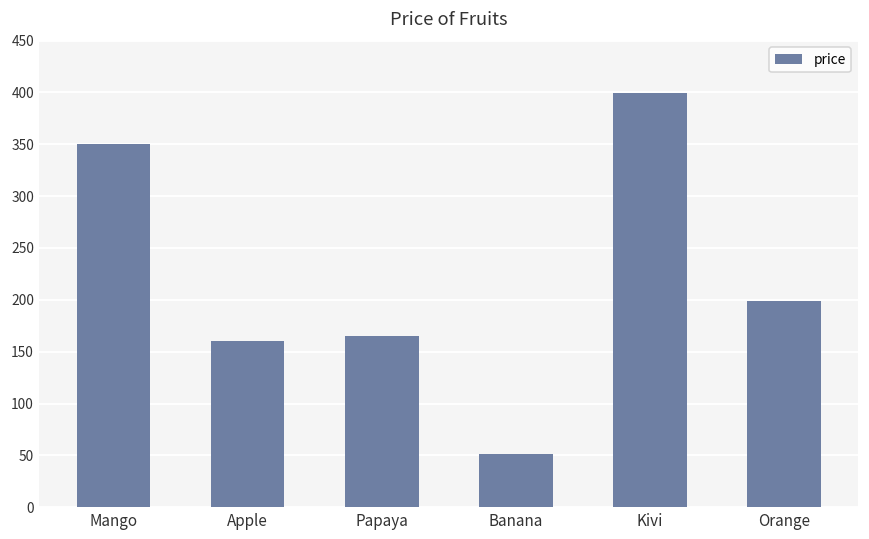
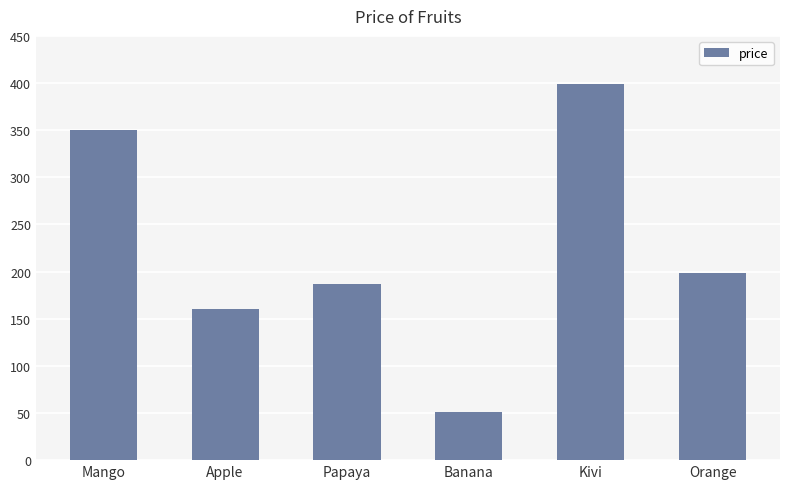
  {
    "Mango": 350,
    "Apple": 160,
-   "Papaya": 170,
+   "Papaya": 190,
    "Banana": 50,
    "Kivi": 400,
    "Orange": 200
  }
